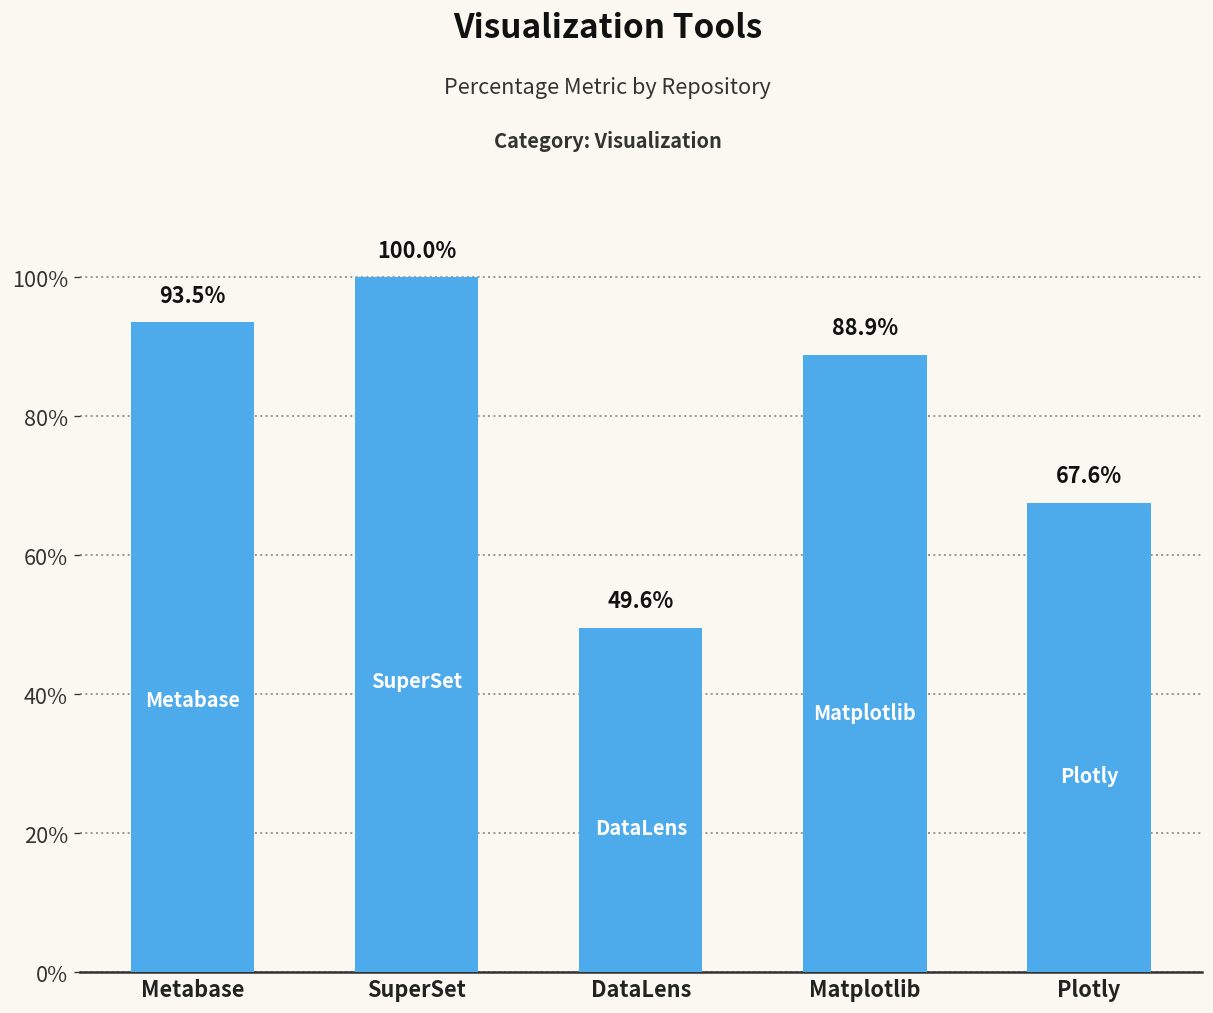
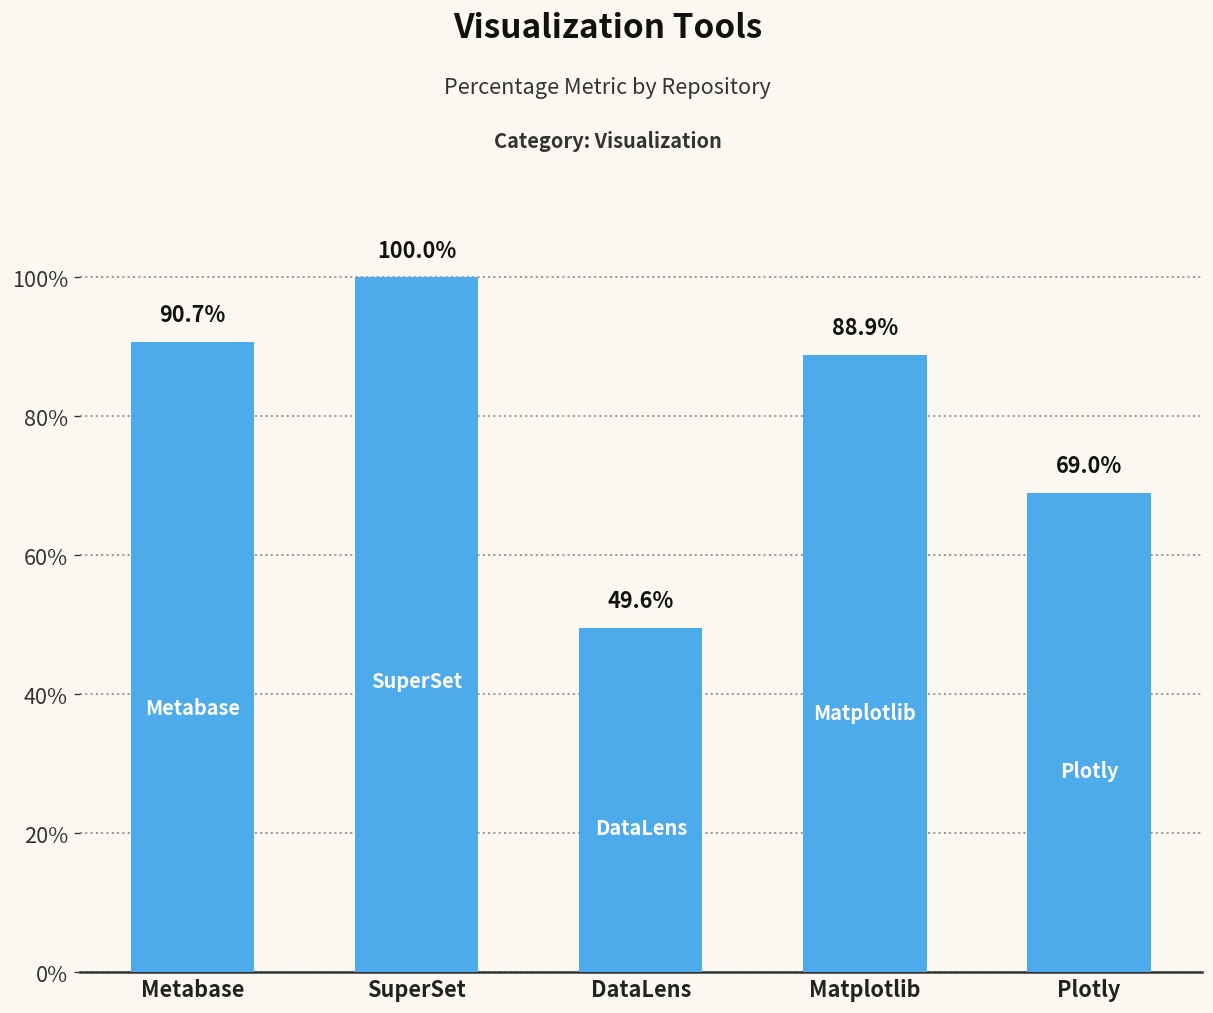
  {
-   "Metabase": "93.5%",
+   "Metabase": "90.7%",
    "SuperSet": "100.0%",
    "DataLens": "49.6%",
    "Matplotlib": "88.9%",
-   "Plotly": "67.6%"
+   "Plotly": "69.0%"
  }
